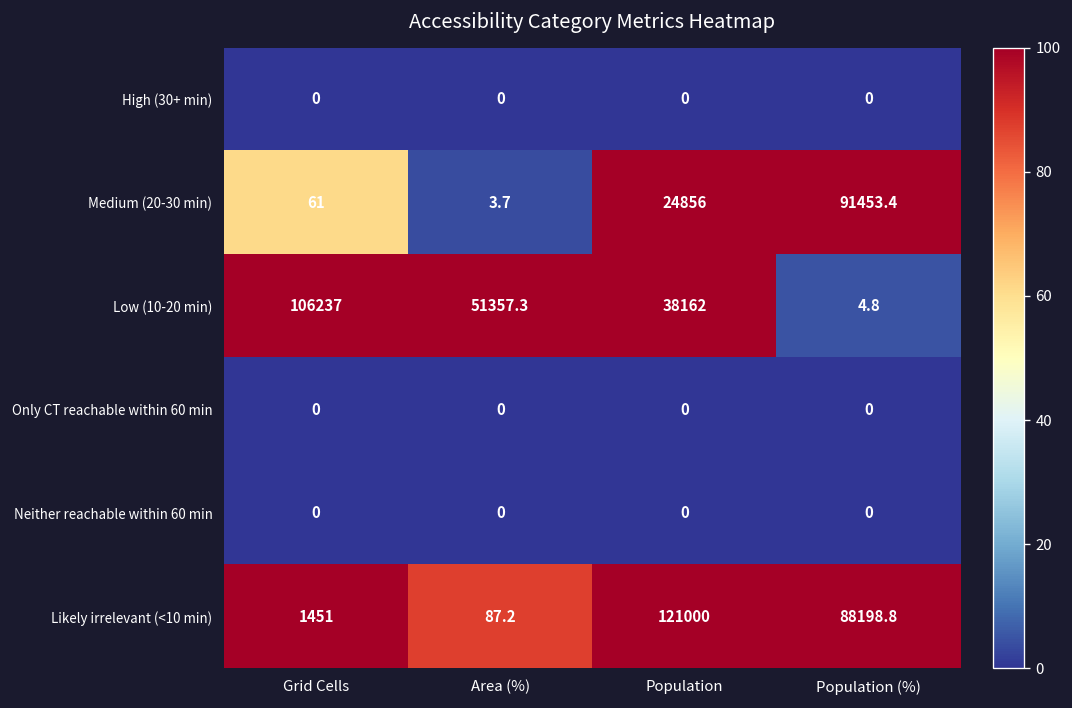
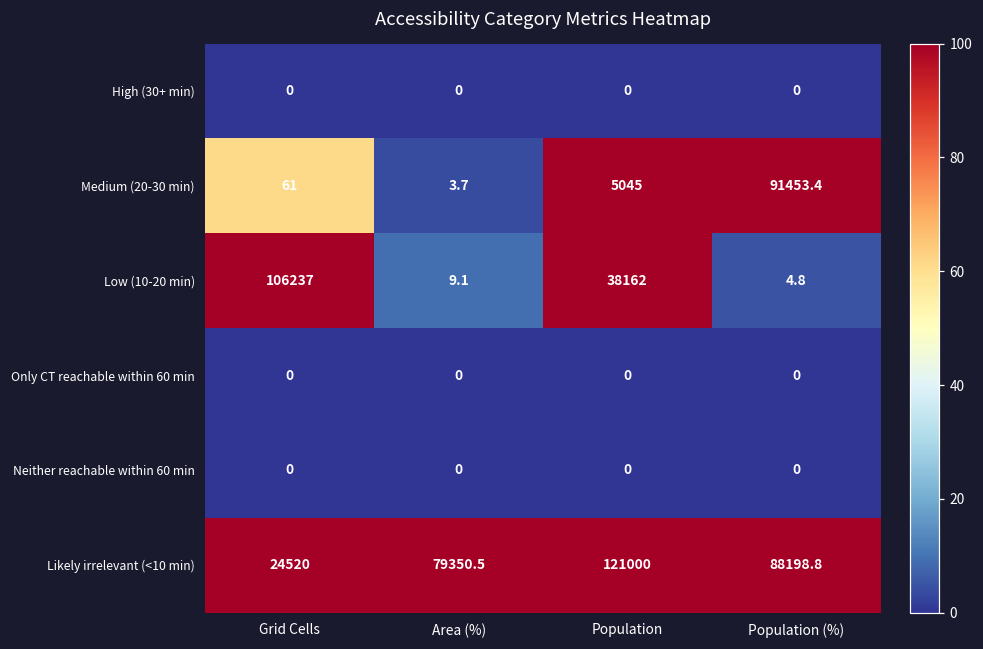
  {
    "High (30+ min)": {
      "Grid Cells": 0,
      "Area (%)": 0,
      "Population": 0,
      "Population (%)": 0
    },
    "Medium (20-30 min)": {
      "Grid Cells": 61,
      "Area (%)": 3.7,
-     "Population": 24856,
+     "Population": 5045,
      "Population (%)": 91453.4
    },
    "Low (10-20 min)": {
      "Grid Cells": 106237,
-     "Area (%)": 51357.3,
+     "Area (%)": 9.1,
      "Population": 38162,
      "Population (%)": 4.8
    },
    "Only CT reachable within 60 min": {
      "Grid Cells": 0,
      "Area (%)": 0,
      "Population": 0,
      "Population (%)": 0
    },
    "Neither reachable within 60 min": {
      "Grid Cells": 0,
      "Area (%)": 0,
      "Population": 0,
      "Population (%)": 0
    },
    "Likely irrelevant (<10 min)": {
-     "Grid Cells": 1451,
-     "Area (%)": 87.2,
+     "Grid Cells": 24520,
+     "Area (%)": 79350.5,
      "Population": 121000,
      "Population (%)": 88198.8
    }
  }
